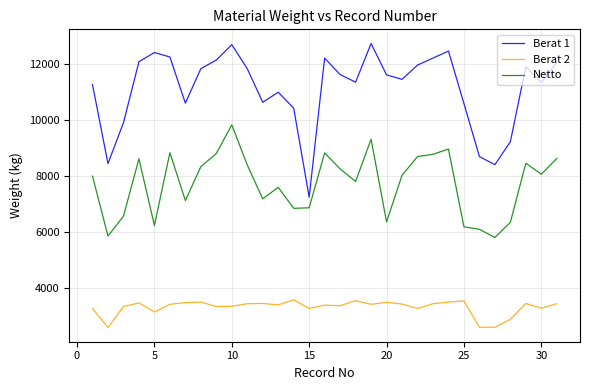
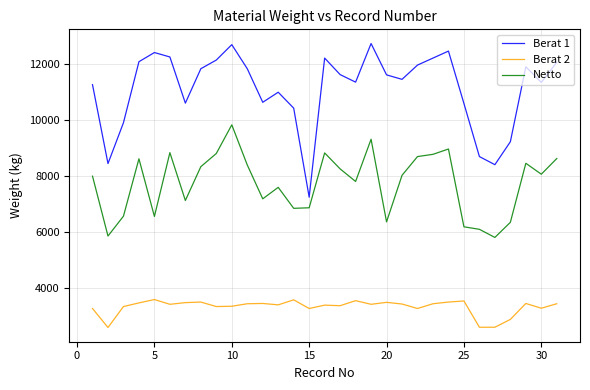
  {
    "Berat 1": {
      "5": 12400,
      "10": 12700,
      "15": 7200,
      "20": 11600,
      "25": 10600
    },
    "Berat 2": {
-     "5": 3100,
+     "5": 3600,
      "10": 3400,
      "15": 3300,
      "20": 3500,
      "25": 3500,
      "30": 3300
    },
    "Netto": {
-     "5": 6200,
+     "5": 6600,
      "10": 9800,
      "15": 6900,
      "20": 6400,
      "25": 6200,
      "30": 8100
    }
  }
